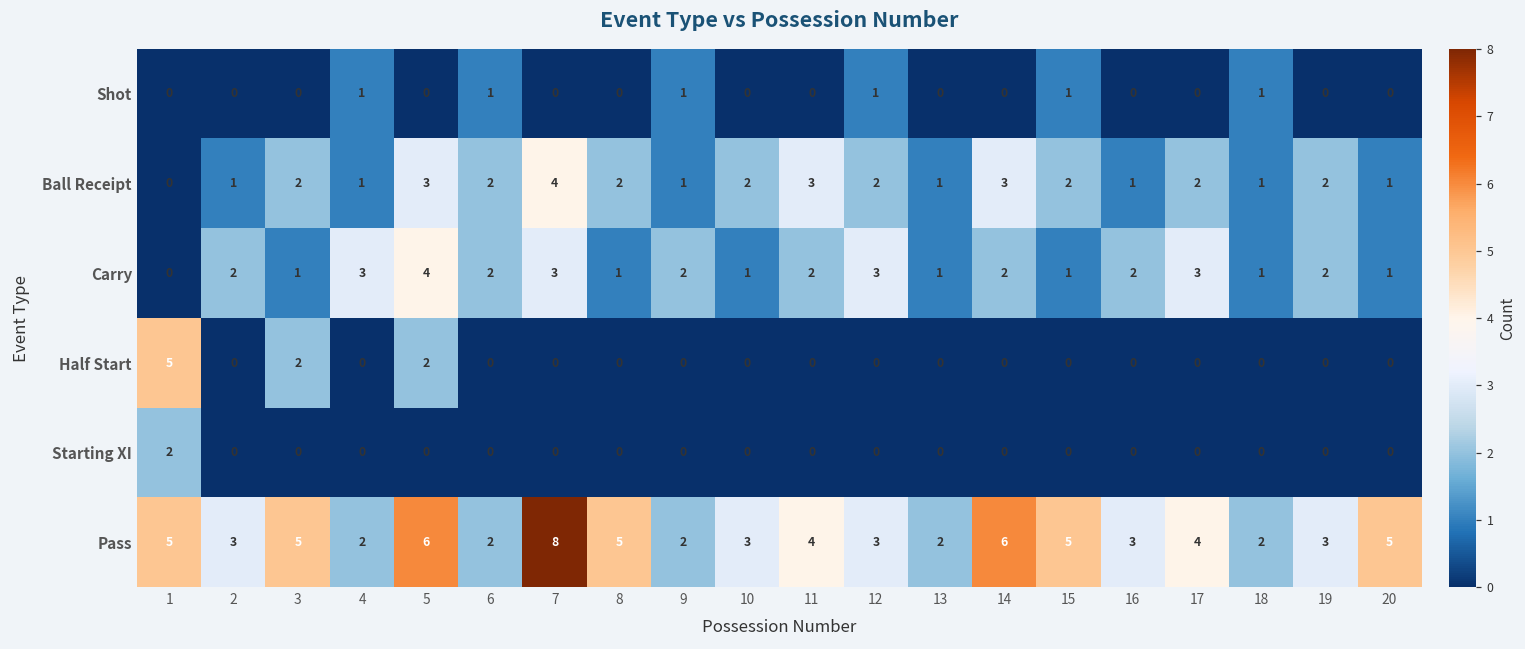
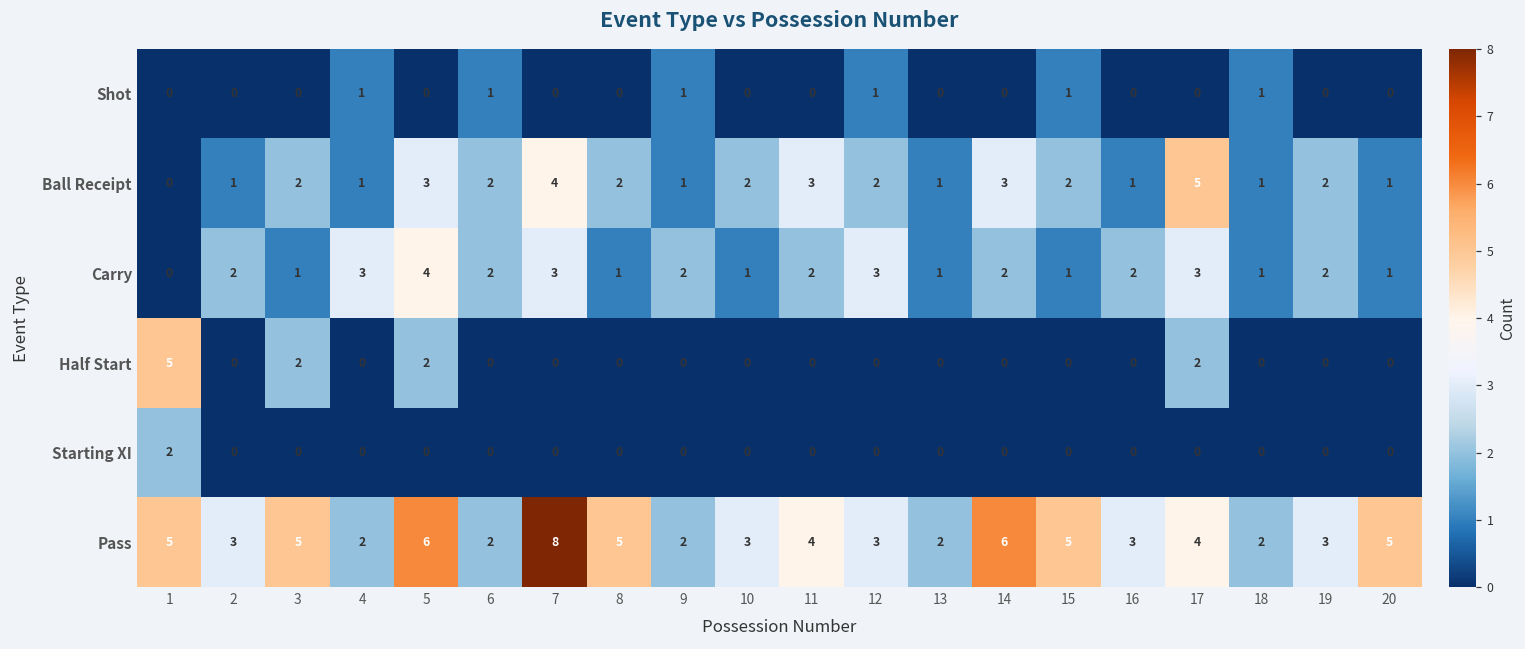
  {
    "Shot": {
      "1": 0,
      "2": 0,
      "3": 0,
      "4": 1,
      "5": 0,
      "6": 1,
      "7": 0,
      "8": 0,
      "9": 1,
      "10": 0,
      "11": 0,
      "12": 1,
      "13": 0,
      "14": 0,
      "15": 1,
      "16": 0,
      "17": 0,
      "18": 1,
      "19": 0,
      "20": 0
    },
    "Ball Receipt": {
      "1": 0,
      "2": 1,
      "3": 2,
      "4": 1,
      "5": 3,
      "6": 2,
      "7": 4,
      "8": 2,
      "9": 1,
      "10": 2,
      "11": 3,
      "12": 2,
      "13": 1,
      "14": 3,
      "15": 2,
      "16": 1,
-     "17": 2,
+     "17": 5,
      "18": 1,
      "19": 2,
      "20": 1
    },
    "Carry": {
      "1": 0,
      "2": 2,
      "3": 1,
      "4": 3,
      "5": 4,
      "6": 2,
      "7": 3,
      "8": 1,
      "9": 2,
      "10": 1,
      "11": 2,
      "12": 3,
      "13": 1,
      "14": 2,
      "15": 1,
      "16": 2,
      "17": 3,
      "18": 1,
      "19": 2,
      "20": 1
    },
    "Half Start": {
      "1": 5,
      "2": 0,
      "3": 2,
      "4": 0,
      "5": 2,
      "6": 0,
      "7": 0,
      "8": 0,
      "9": 0,
      "10": 0,
      "11": 0,
      "12": 0,
      "13": 0,
      "14": 0,
      "15": 0,
      "16": 0,
-     "17": 0,
+     "17": 2,
      "18": 0,
      "19": 0,
      "20": 0
    },
    "Starting XI": {
      "1": 2,
      "2": 0,
      "3": 0,
      "4": 0,
      "5": 0,
      "6": 0,
      "7": 0,
      "8": 0,
      "9": 0,
      "10": 0,
      "11": 0,
      "12": 0,
      "13": 0,
      "14": 0,
      "15": 0,
      "16": 0,
      "17": 0,
      "18": 0,
      "19": 0,
      "20": 0
    },
    "Pass": {
      "1": 5,
      "2": 3,
      "3": 5,
      "4": 2,
      "5": 6,
      "6": 2,
      "7": 8,
      "8": 5,
      "9": 2,
      "10": 3,
      "11": 4,
      "12": 3,
      "13": 2,
      "14": 6,
      "15": 5,
      "16": 3,
      "17": 4,
      "18": 2,
      "19": 3,
      "20": 5
    }
  }
